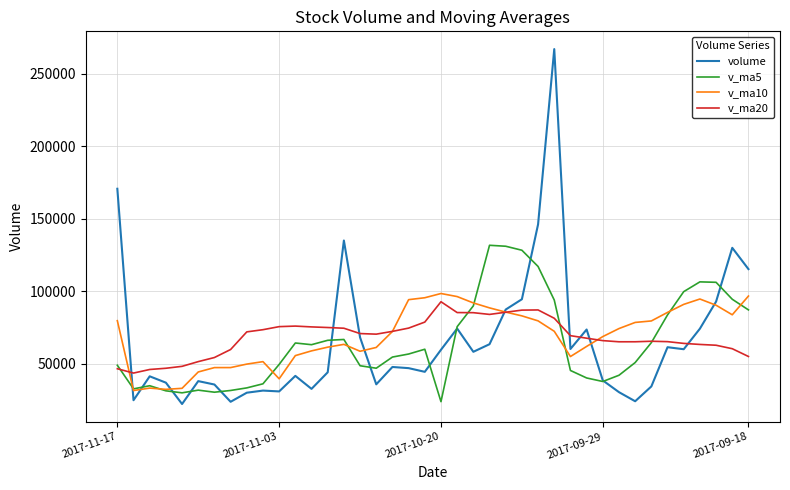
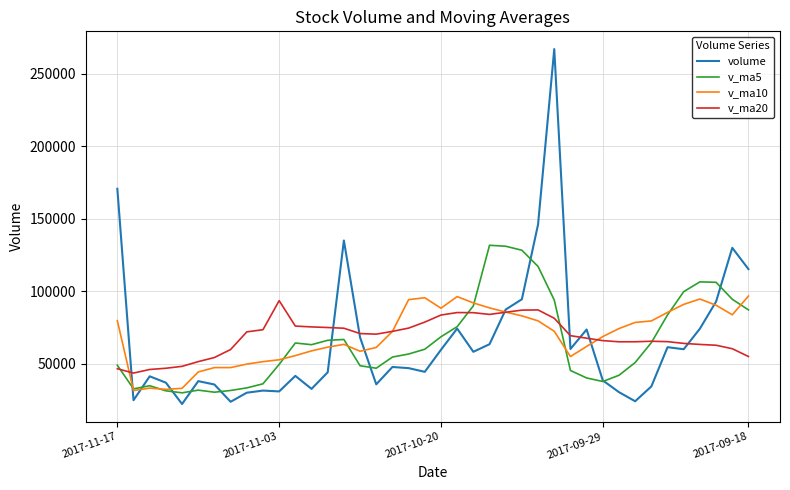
  {
    "volume": {
      "2017-11-17": 171000,
      "2017-11-03": 31000,
      "2017-10-20": 60000,
      "2017-09-18": 115000
    },
    "v_ma5": {
      "2017-11-17": 49000,
      "2017-11-03": 49000,
-     "2017-10-20": 24000,
+     "2017-10-20": 68000,
      "2017-09-18": 87000
    },
    "v_ma10": {
      "2017-11-17": 80000,
-     "2017-11-03": 39000,
-     "2017-10-20": 98000,
+     "2017-11-03": 53000,
+     "2017-10-20": 88000,
      "2017-09-29": 69000,
      "2017-09-18": 97000
    },
    "v_ma20": {
      "2017-11-17": 46000,
-     "2017-11-03": 75000,
-     "2017-10-20": 93000,
+     "2017-11-03": 93000,
+     "2017-10-20": 83000,
      "2017-09-29": 66000,
      "2017-09-18": 55000
    }
  }
